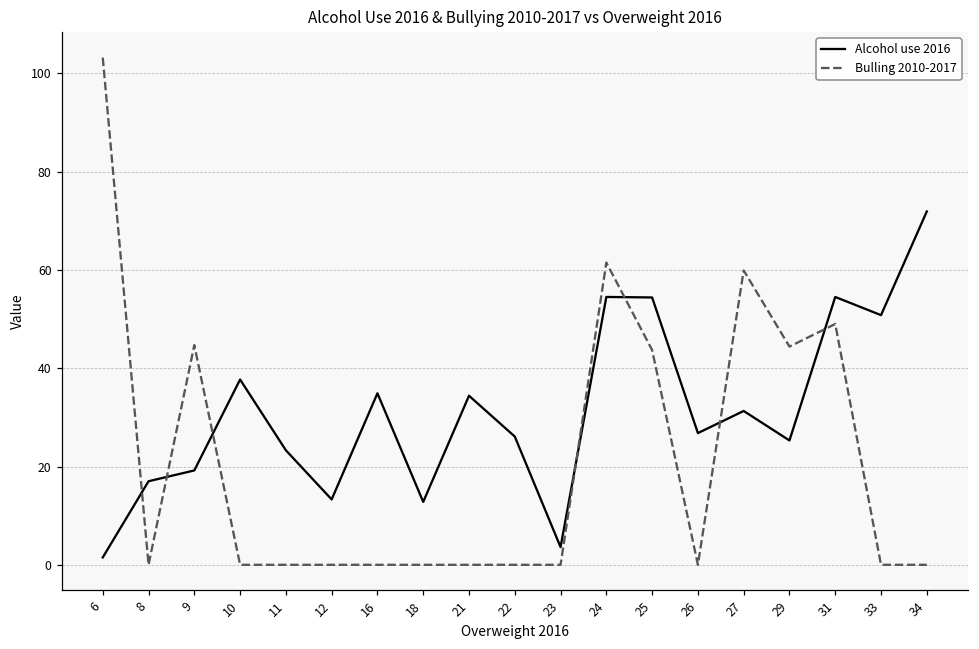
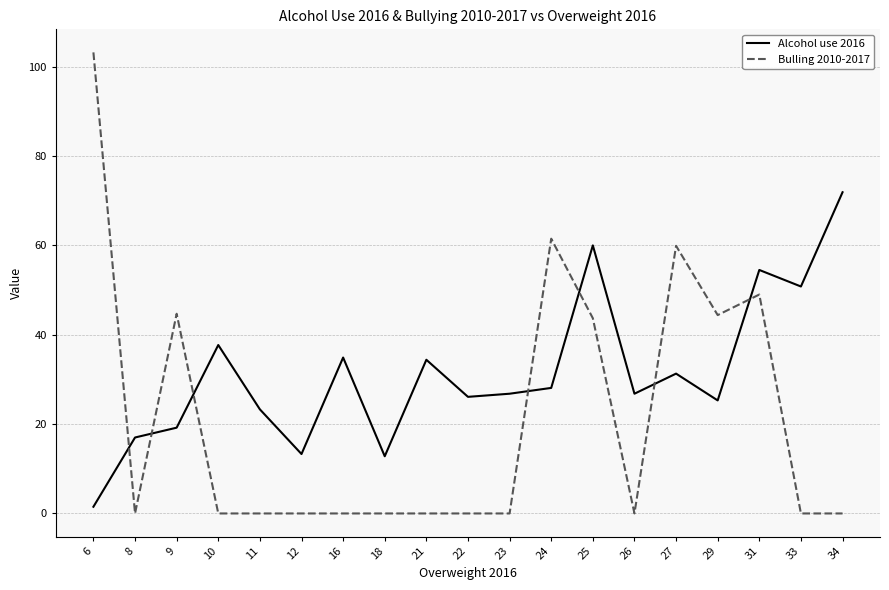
  {
    "Alcohol use 2016": {
      "6": 2,
      "8": 17,
      "9": 19,
      "10": 38,
      "11": 23,
      "12": 13,
      "16": 35,
      "18": 13,
      "21": 34,
      "22": 26,
-     "23": 4,
-     "24": 55,
-     "25": 54,
+     "23": 27,
+     "24": 28,
+     "25": 60,
      "26": 27,
      "27": 31,
      "29": 25,
      "31": 55,
      "33": 51,
      "34": 72
    },
    "Bulling 2010-2017": {
      "6": 103,
      "8": 0,
      "9": 45,
      "10": 0,
      "11": 0,
      "12": 0,
      "16": 0,
      "18": 0,
      "21": 0,
      "22": 0,
      "23": 0,
      "24": 62,
      "25": 44,
      "26": 0,
      "27": 60,
      "29": 44,
      "31": 49,
      "33": 0,
      "34": 0
    }
  }
